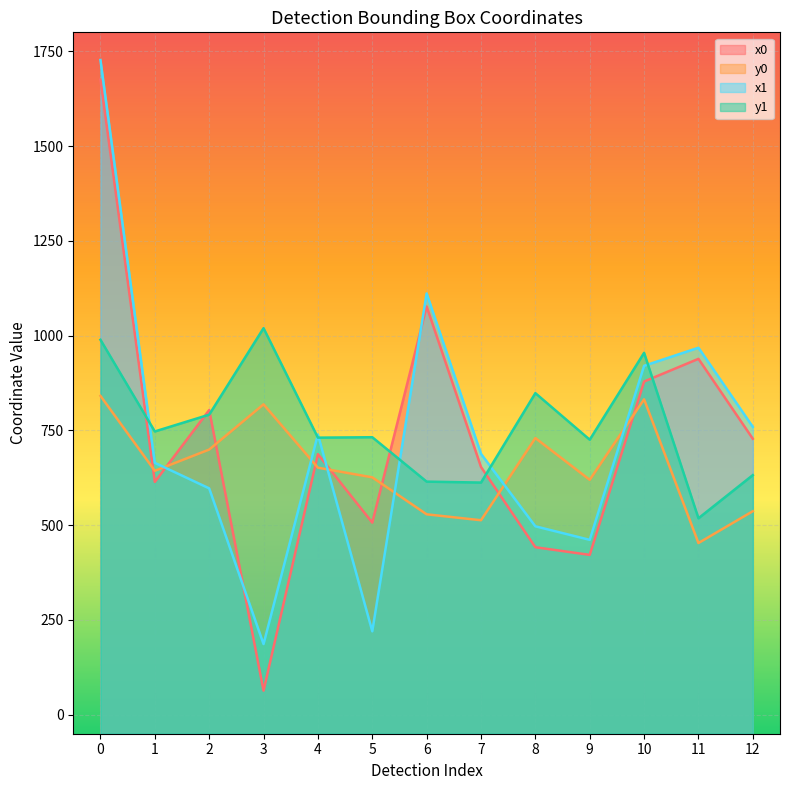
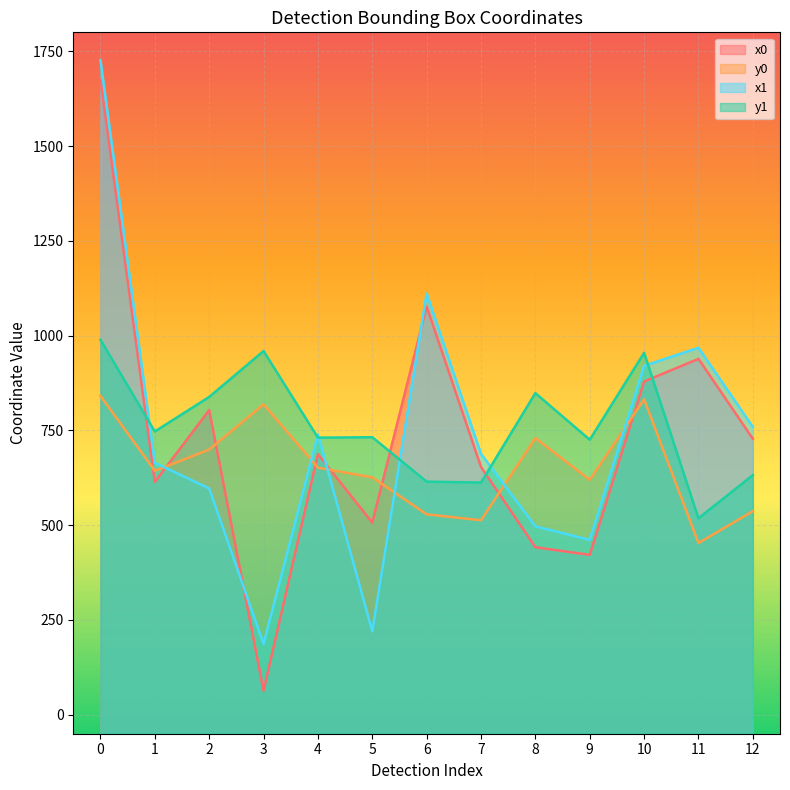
  {
    "x1": {
      "0": 1730,
      "1": 660,
      "2": 600,
      "3": 190,
      "4": 740,
      "5": 220,
      "6": 1110,
      "7": 690,
      "8": 500,
      "9": 460,
      "10": 920,
      "11": 970,
      "12": 760
    },
    "y1": {
      "0": 990,
      "1": 750,
-     "2": 790,
-     "3": 1020,
+     "2": 840,
+     "3": 960,
      "4": 730,
      "5": 730,
      "6": 610,
      "7": 610,
      "8": 850,
      "9": 730,
      "10": 950,
      "11": 520,
      "12": 630
    }
  }
